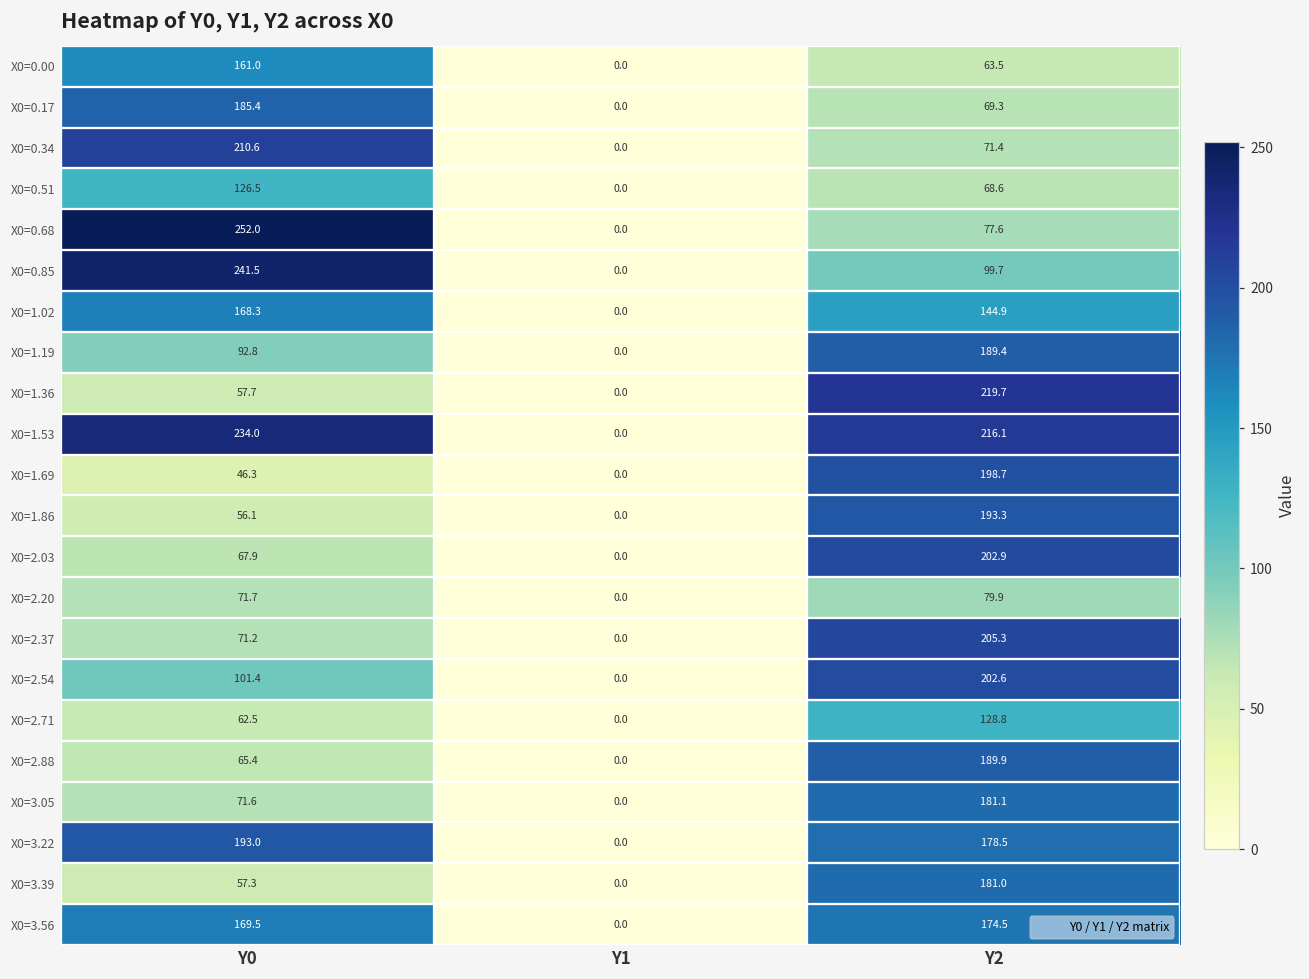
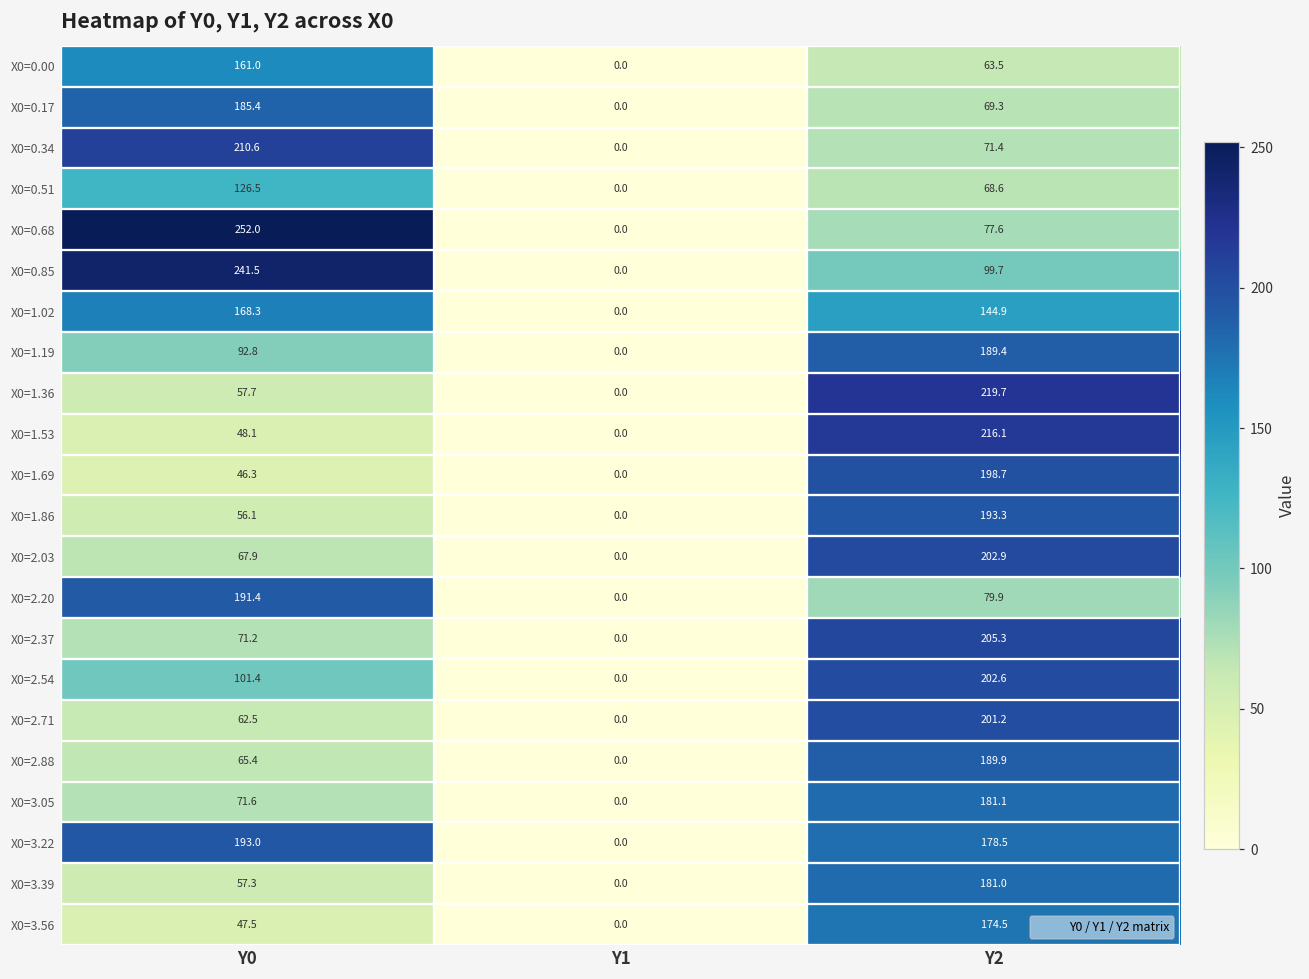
  {
    "X0=0.00": {
      "Y0": 161.0,
      "Y1": 0.0,
      "Y2": 63.5
    },
    "X0=0.17": {
      "Y0": 185.4,
      "Y1": 0.0,
      "Y2": 69.3
    },
    "X0=0.34": {
      "Y0": 210.6,
      "Y1": 0.0,
      "Y2": 71.4
    },
    "X0=0.51": {
      "Y0": 126.5,
      "Y1": 0.0,
      "Y2": 68.6
    },
    "X0=0.68": {
      "Y0": 252.0,
      "Y1": 0.0,
      "Y2": 77.6
    },
    "X0=0.85": {
      "Y0": 241.5,
      "Y1": 0.0,
      "Y2": 99.7
    },
    "X0=1.02": {
      "Y0": 168.3,
      "Y1": 0.0,
      "Y2": 144.9
    },
    "X0=1.19": {
      "Y0": 92.8,
      "Y1": 0.0,
      "Y2": 189.4
    },
    "X0=1.36": {
      "Y0": 57.7,
      "Y1": 0.0,
      "Y2": 219.7
    },
    "X0=1.53": {
-     "Y0": 234.0,
+     "Y0": 48.1,
      "Y1": 0.0,
      "Y2": 216.1
    },
    "X0=1.69": {
      "Y0": 46.3,
      "Y1": 0.0,
      "Y2": 198.7
    },
    "X0=1.86": {
      "Y0": 56.1,
      "Y1": 0.0,
      "Y2": 193.3
    },
    "X0=2.03": {
      "Y0": 67.9,
      "Y1": 0.0,
      "Y2": 202.9
    },
    "X0=2.20": {
-     "Y0": 71.7,
+     "Y0": 191.4,
      "Y1": 0.0,
      "Y2": 79.9
    },
    "X0=2.37": {
      "Y0": 71.2,
      "Y1": 0.0,
      "Y2": 205.3
    },
    "X0=2.54": {
      "Y0": 101.4,
      "Y1": 0.0,
      "Y2": 202.6
    },
    "X0=2.71": {
      "Y0": 62.5,
      "Y1": 0.0,
-     "Y2": 128.8
+     "Y2": 201.2
    },
    "X0=2.88": {
      "Y0": 65.4,
      "Y1": 0.0,
      "Y2": 189.9
    },
    "X0=3.05": {
      "Y0": 71.6,
      "Y1": 0.0,
      "Y2": 181.1
    },
    "X0=3.22": {
      "Y0": 193.0,
      "Y1": 0.0,
      "Y2": 178.5
    },
    "X0=3.39": {
      "Y0": 57.3,
      "Y1": 0.0,
      "Y2": 181.0
    },
    "X0=3.56": {
-     "Y0": 169.5,
+     "Y0": 47.5,
      "Y1": 0.0,
      "Y2": 174.5
    }
  }
